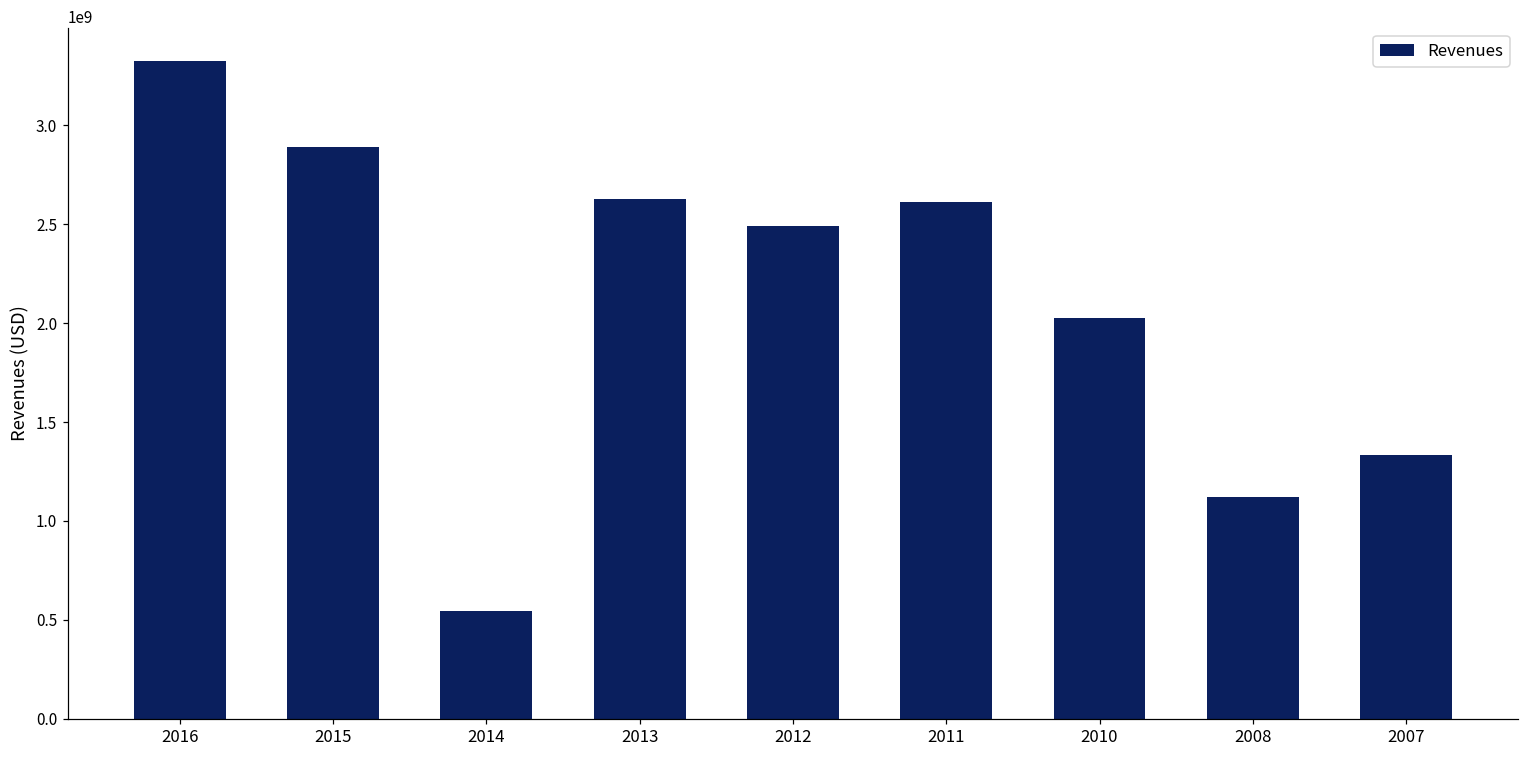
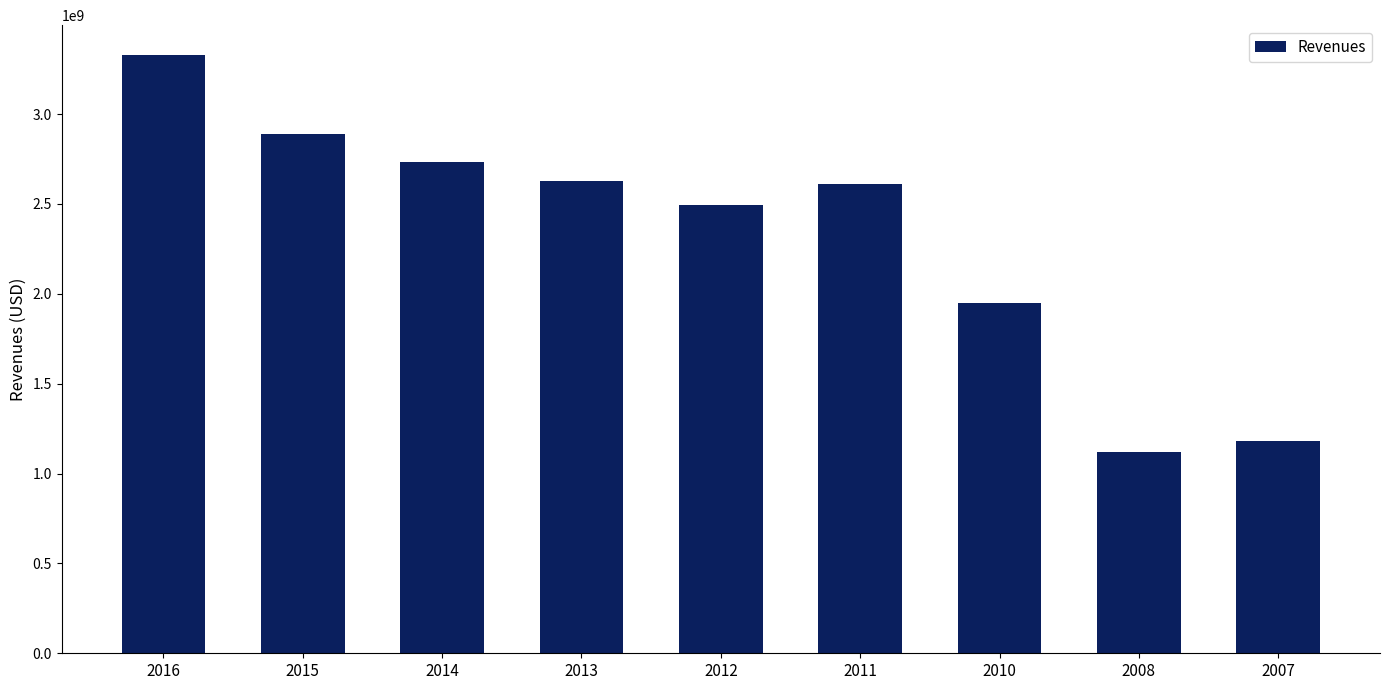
  {
    "2016": 3330000000,
    "2015": 2890000000,
-   "2014": 540000000,
+   "2014": 2740000000,
    "2013": 2630000000,
    "2012": 2490000000,
    "2011": 2610000000,
-   "2010": 2030000000,
+   "2010": 1950000000,
    "2008": 1120000000,
-   "2007": 1330000000
+   "2007": 1180000000
  }
